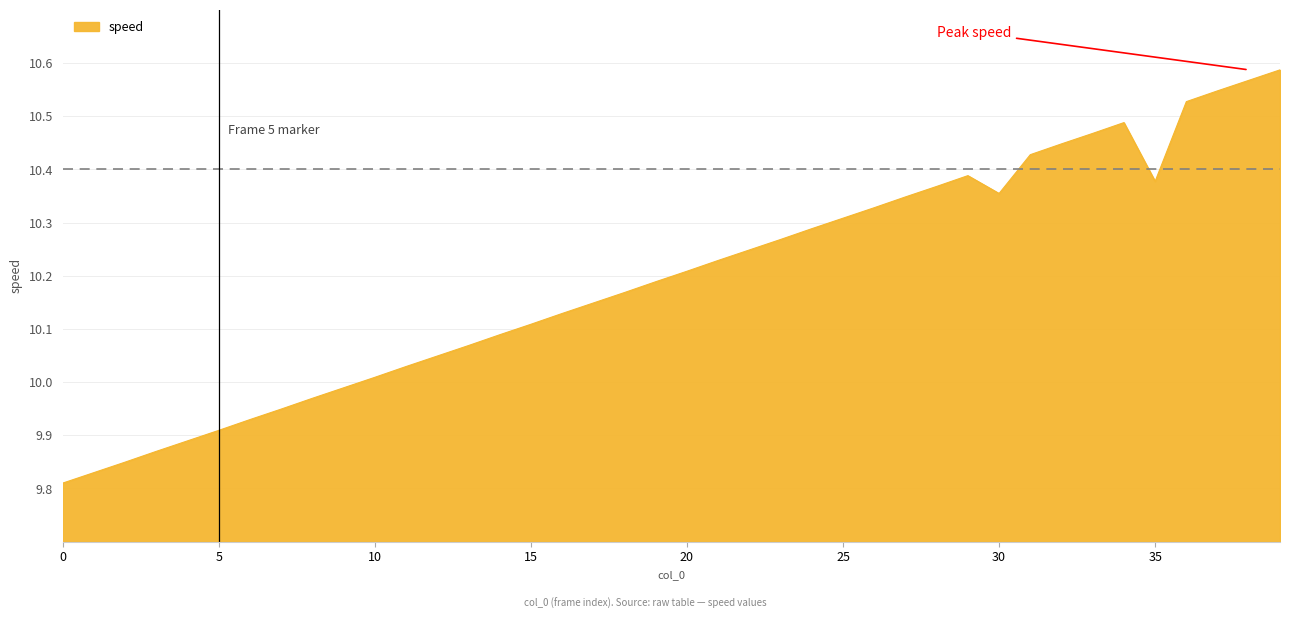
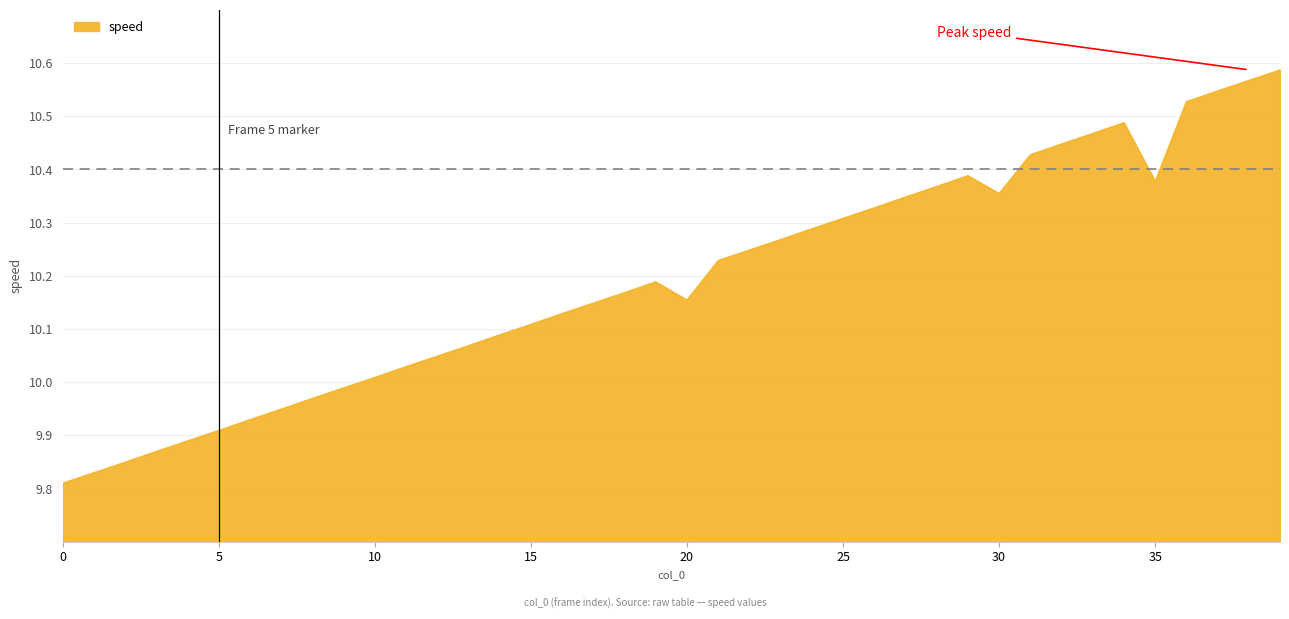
  {
    "0": 9.81,
    "5": 9.91,
    "10": 10.01,
    "15": 10.11,
-   "20": 10.21,
+   "20": 10.15,
    "25": 10.31,
    "30": 10.35,
    "35": 10.38
  }
